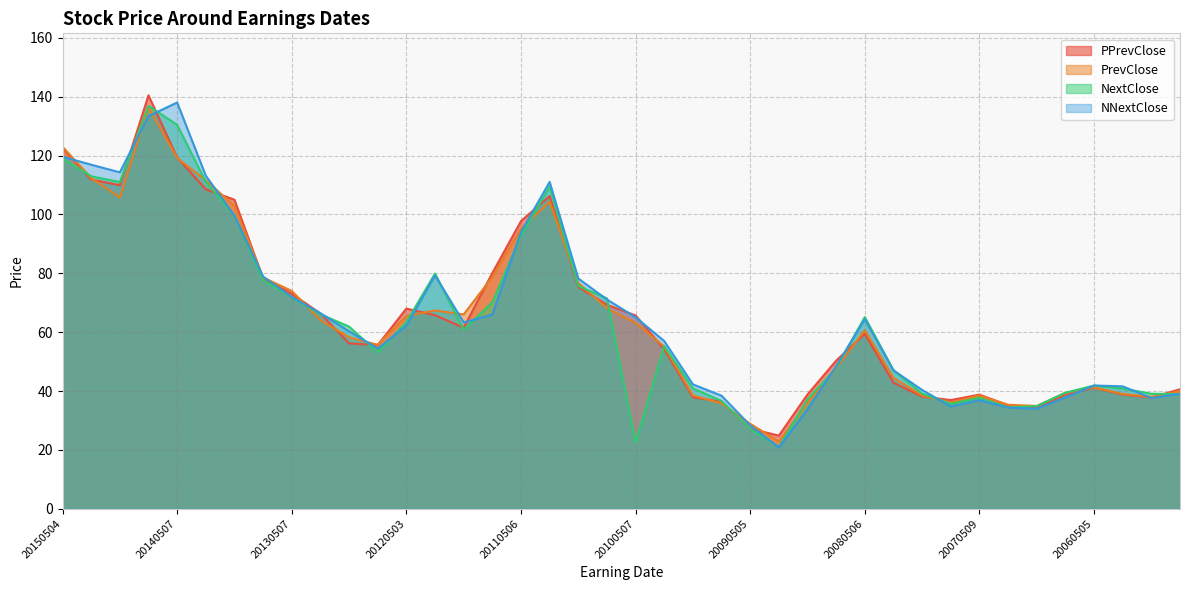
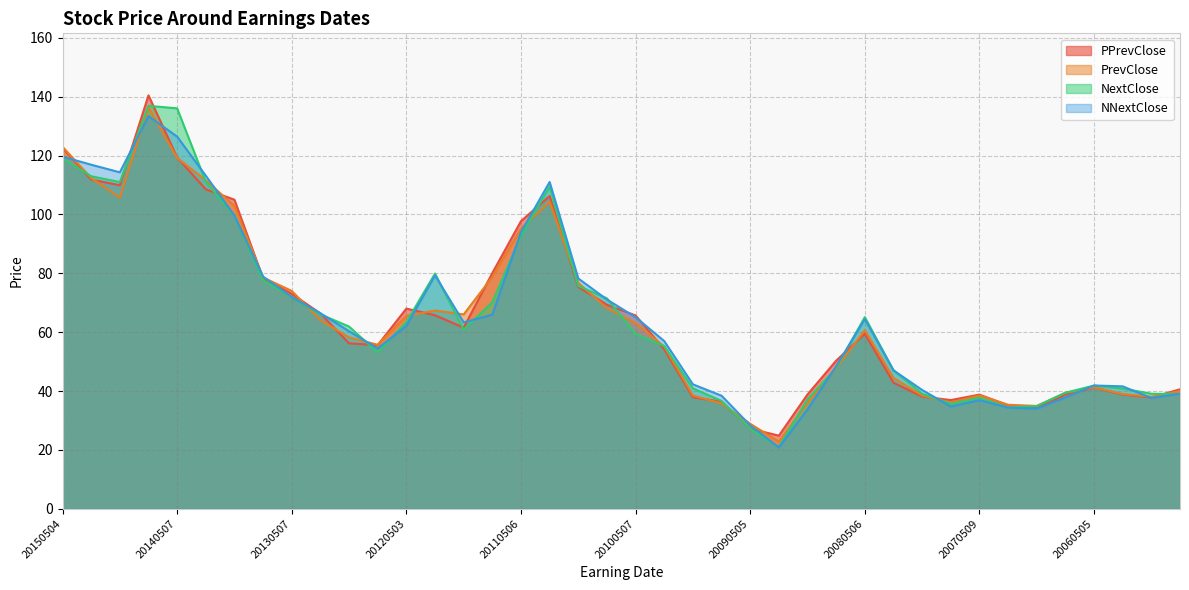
  {
    "NextClose": {
-     "20140507": 130,
+     "20140507": 136,
      "20120503": 63,
      "20110506": 93,
-     "20100507": 23
+     "20100507": 59
    },
    "NNextClose": {
-     "20140507": 138,
+     "20140507": 126,
      "20120503": 62,
      "20110506": 94
    }
  }
